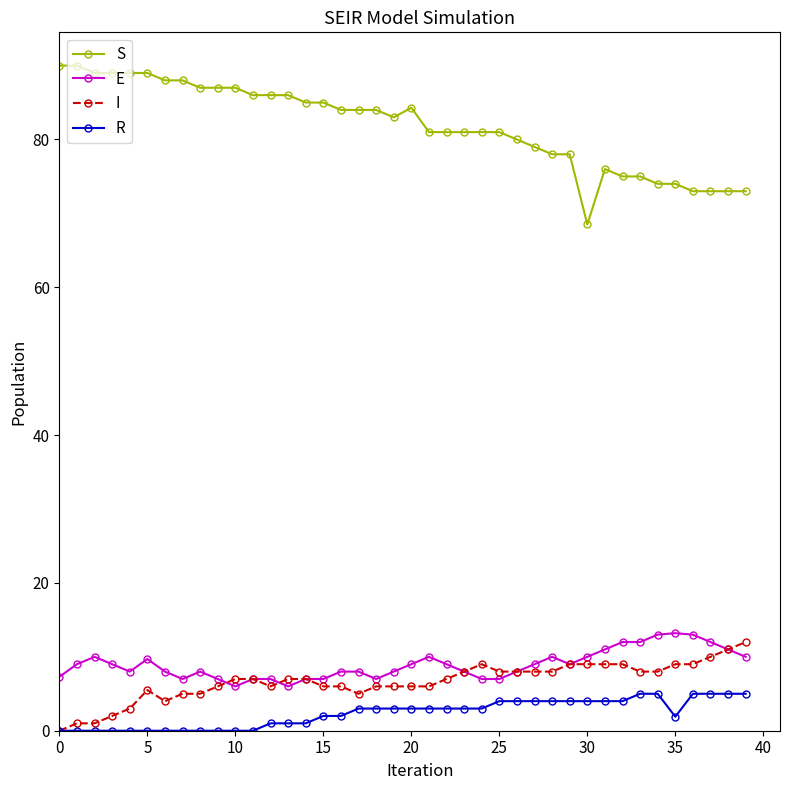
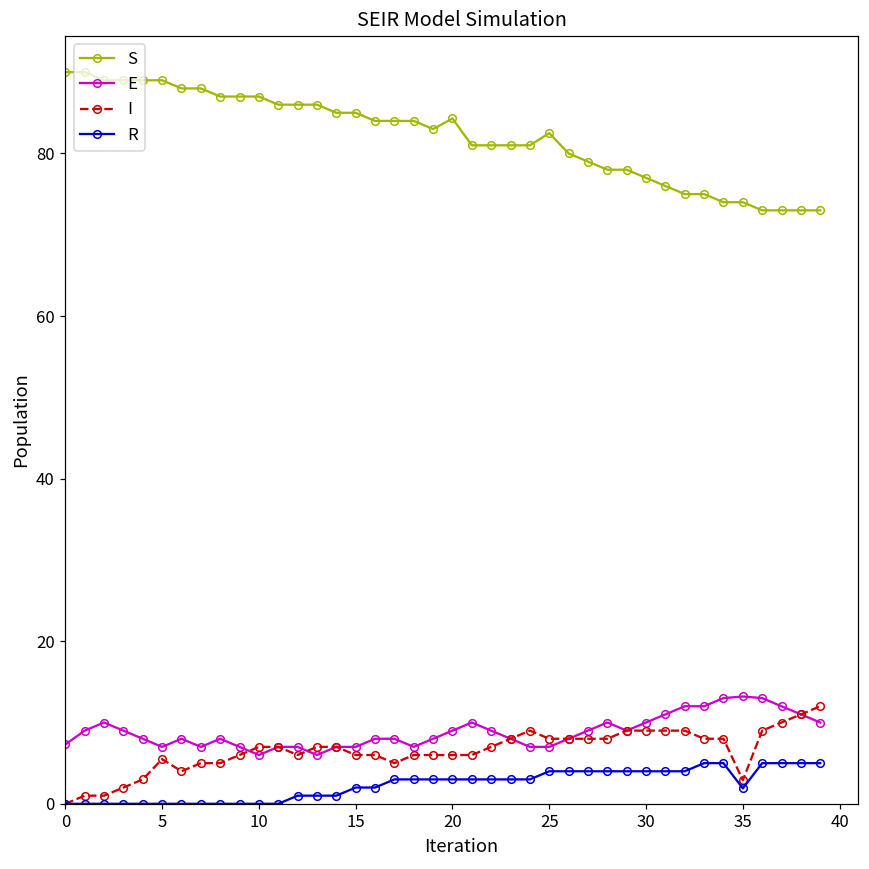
  {
    "S": {
      "0": 90,
      "5": 89,
      "10": 87,
      "15": 85,
      "20": 84,
-     "25": 81,
-     "30": 69,
+     "25": 83,
+     "30": 77,
      "35": 74
    },
    "E": {
      "0": 7,
-     "5": 10,
+     "5": 7,
      "10": 6,
      "15": 7,
      "20": 9,
      "25": 7,
      "30": 10,
      "35": 13
    },
    "I": {
      "5": 6,
      "10": 7,
      "15": 6,
      "20": 6,
      "25": 8,
      "30": 9,
-     "35": 9
+     "35": 3
    },
    "R": {
      "5": 0,
      "10": 0,
      "15": 2,
      "20": 3,
      "25": 4,
      "30": 4,
      "35": 2
    }
  }
